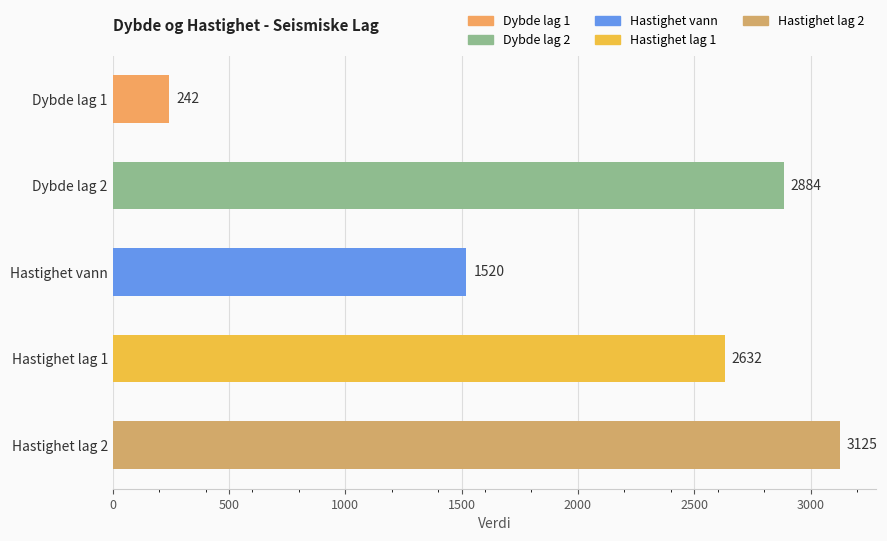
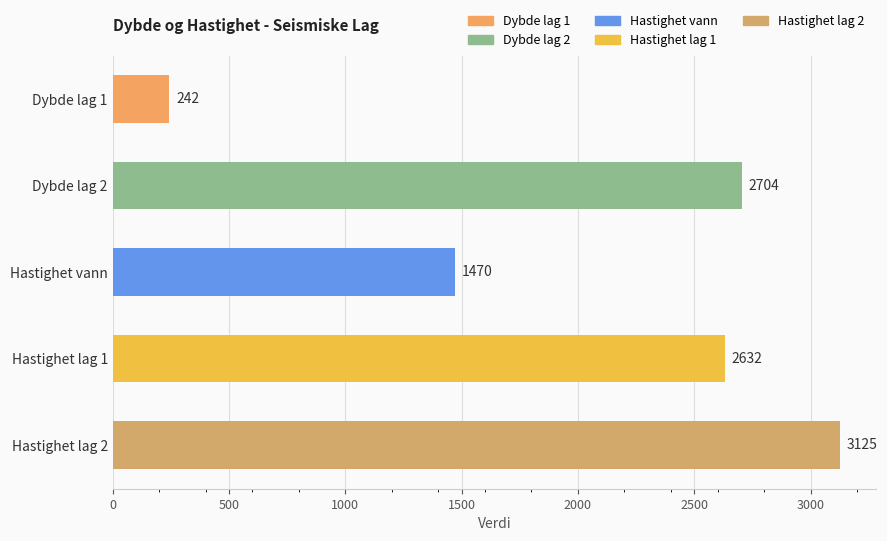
  {
    "Dybde lag 1": 242,
-   "Dybde lag 2": 2884,
-   "Hastighet vann": 1520,
+   "Dybde lag 2": 2704,
+   "Hastighet vann": 1470,
    "Hastighet lag 1": 2632,
    "Hastighet lag 2": 3125
  }
